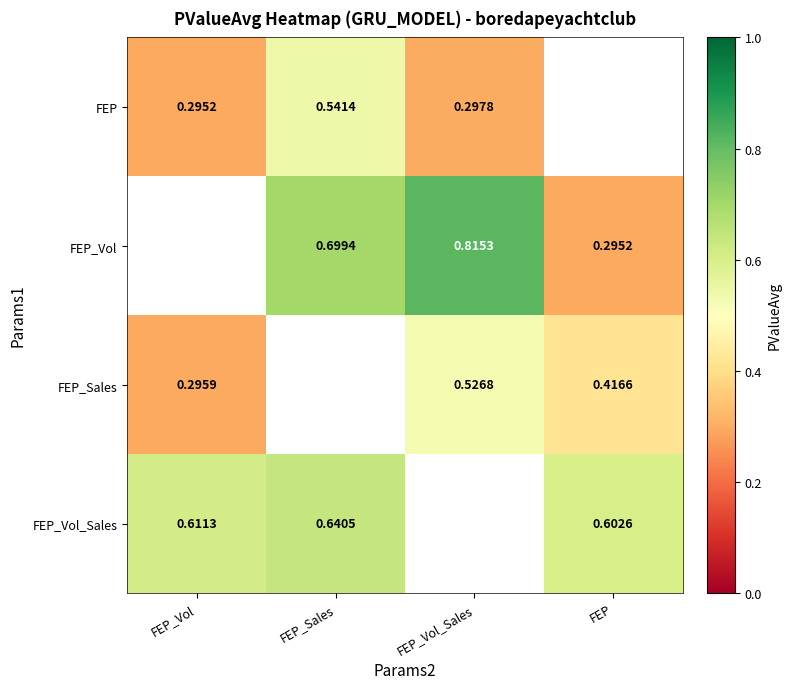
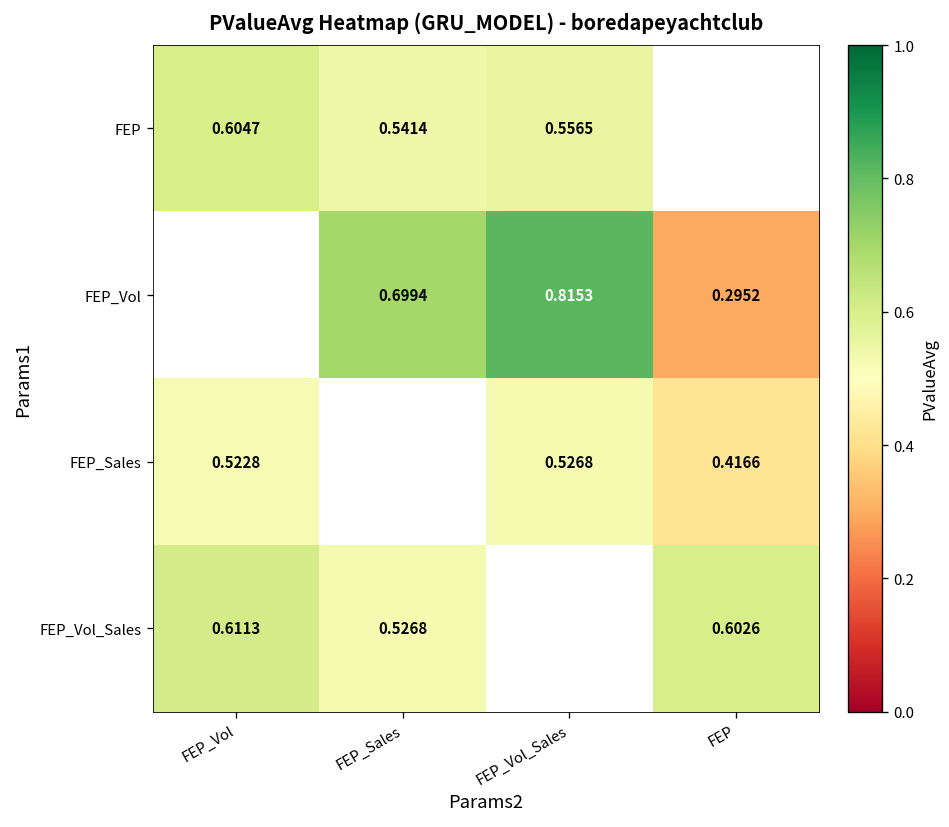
  {
    "FEP": {
-     "FEP_Vol": 0.2952,
+     "FEP_Vol": 0.6047,
      "FEP_Sales": 0.5414,
-     "FEP_Vol_Sales": 0.2978
+     "FEP_Vol_Sales": 0.5565
    },
    "FEP_Vol": {
      "FEP_Sales": 0.6994,
      "FEP_Vol_Sales": 0.8153,
      "FEP": 0.2952
    },
    "FEP_Sales": {
-     "FEP_Vol": 0.2959,
+     "FEP_Vol": 0.5228,
      "FEP_Vol_Sales": 0.5268,
      "FEP": 0.4166
    },
    "FEP_Vol_Sales": {
      "FEP_Vol": 0.6113,
-     "FEP_Sales": 0.6405,
+     "FEP_Sales": 0.5268,
      "FEP": 0.6026
    }
  }
